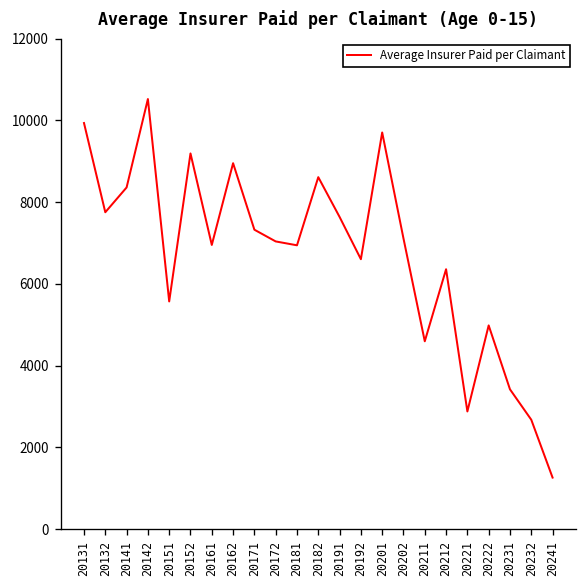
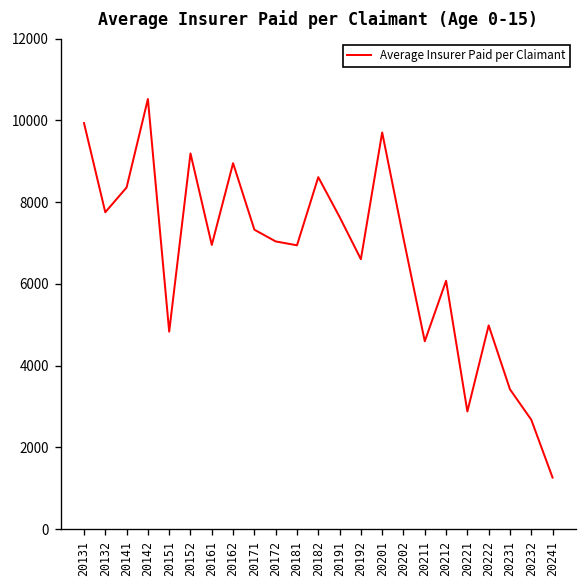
  {
    "20131": 9900,
    "20132": 7800,
    "20141": 8400,
    "20142": 10500,
-   "20151": 5600,
+   "20151": 4800,
    "20152": 9200,
    "20161": 7000,
    "20162": 9000,
    "20171": 7300,
    "20172": 7000,
    "20181": 6900,
    "20182": 8600,
    "20191": 7600,
    "20192": 6600,
    "20201": 9700,
    "20202": 7100,
    "20211": 4600,
-   "20212": 6400,
+   "20212": 6100,
    "20221": 2900,
    "20222": 5000,
    "20231": 3400,
    "20232": 2700,
    "20241": 1300
  }
